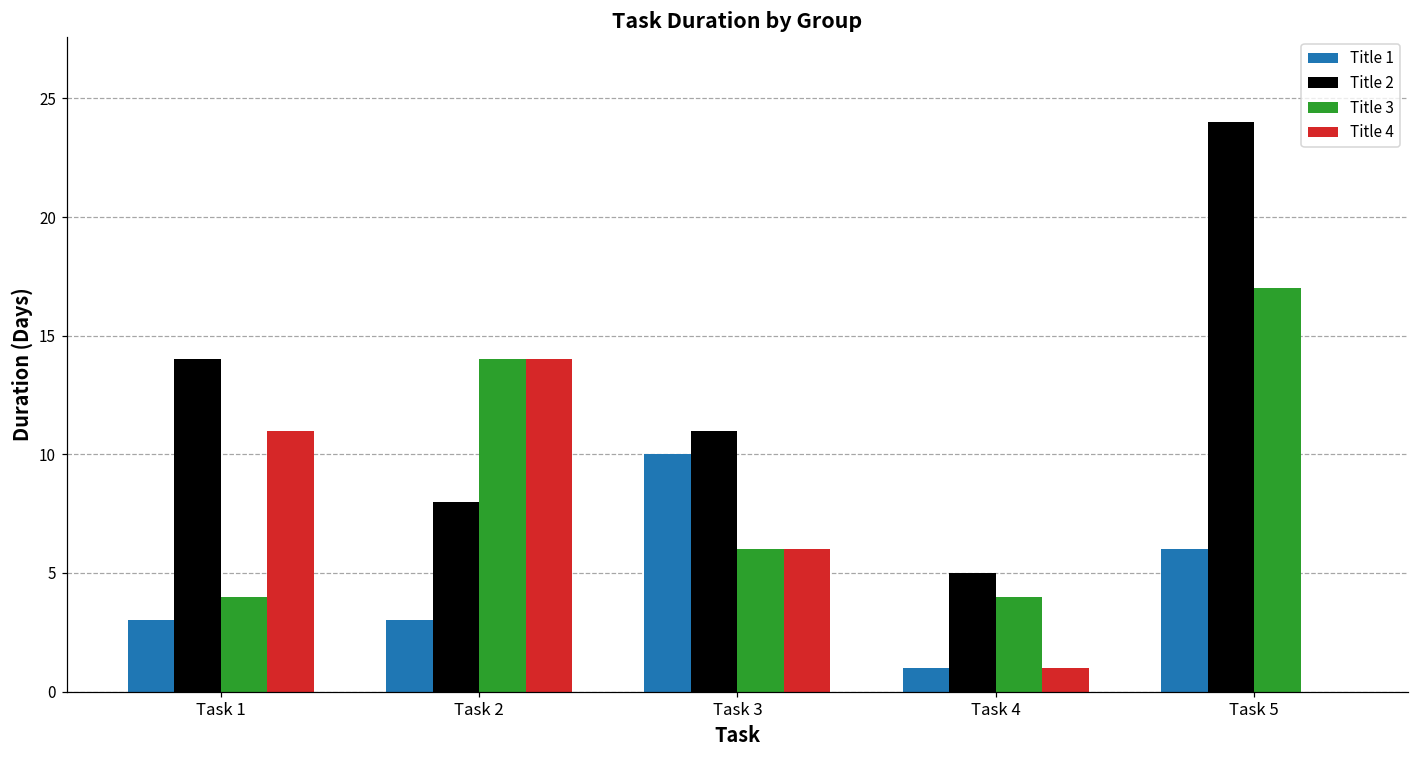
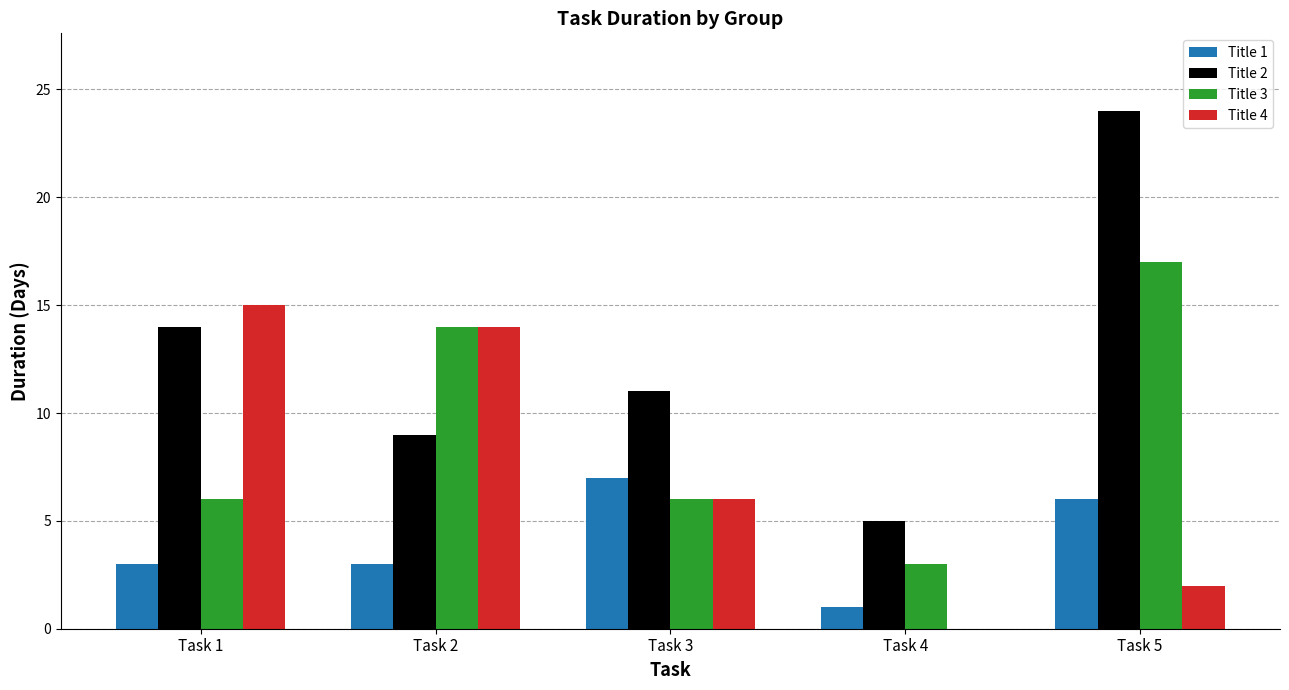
  {
    "Title 1": {
      "Task 1": 3,
      "Task 2": 3,
-     "Task 3": 10,
+     "Task 3": 7,
      "Task 4": 1,
      "Task 5": 6
    },
    "Title 2": {
      "Task 1": 14,
-     "Task 2": 8,
+     "Task 2": 9,
      "Task 3": 11,
      "Task 4": 5,
      "Task 5": 24
    },
    "Title 3": {
-     "Task 1": 4,
+     "Task 1": 6,
      "Task 2": 14,
      "Task 3": 6,
-     "Task 4": 4,
+     "Task 4": 3,
      "Task 5": 17
    },
    "Title 4": {
-     "Task 1": 11,
+     "Task 1": 15,
      "Task 2": 14,
      "Task 3": 6,
-     "Task 4": 1,
-     "Task 5": 0
+     "Task 4": 0,
+     "Task 5": 2
    }
  }
